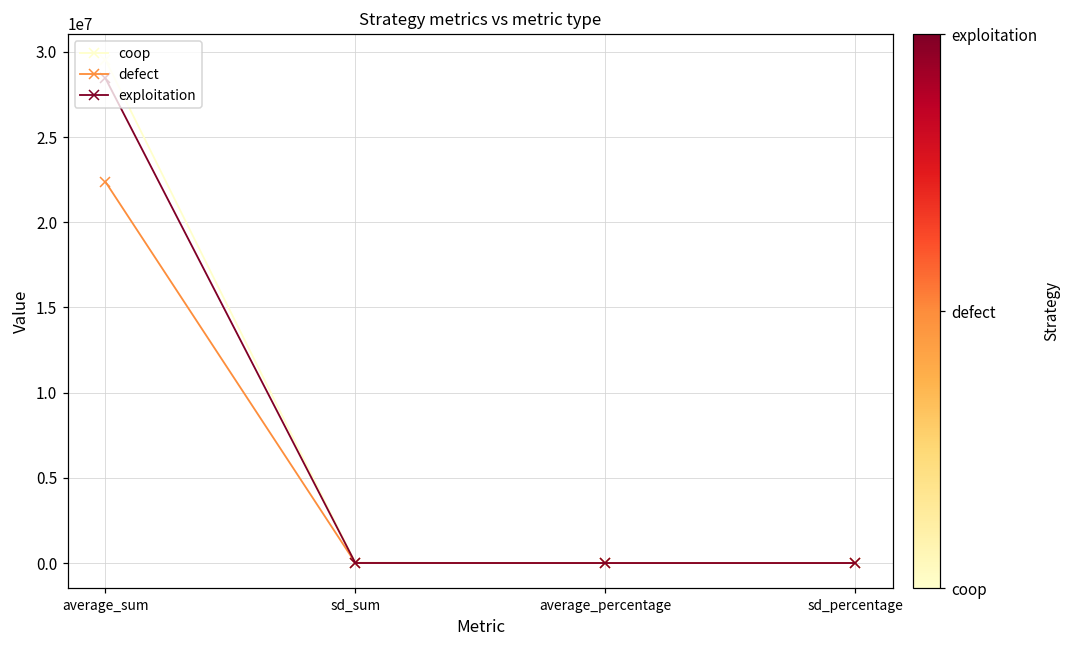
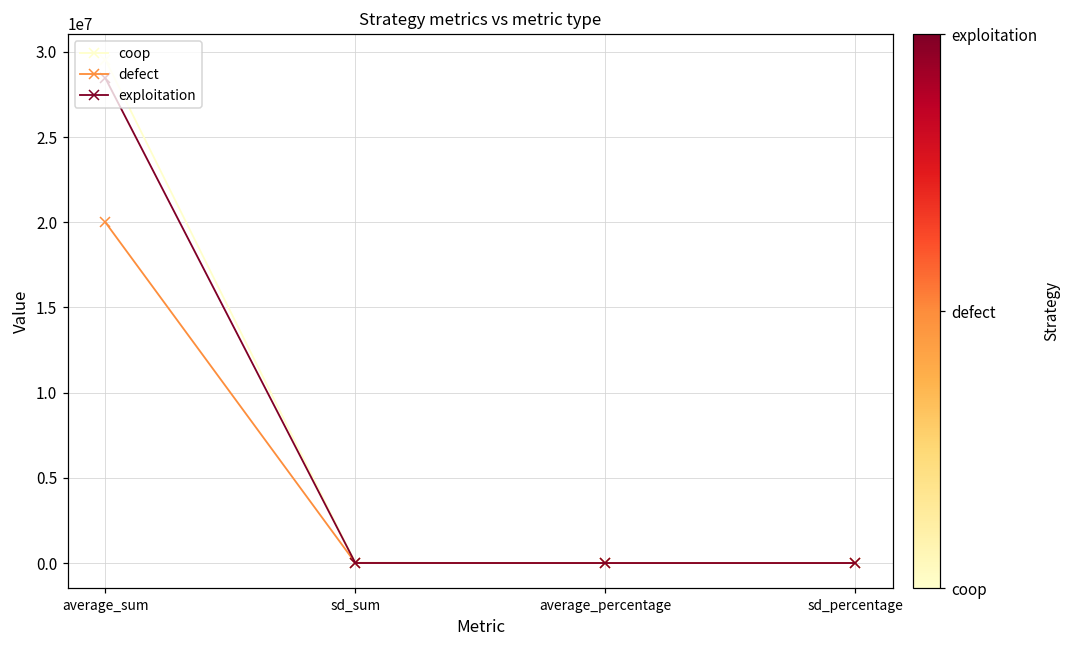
  {
    "defect": {
-     "average_sum": 22400000
+     "average_sum": 20000000
    }
  }
